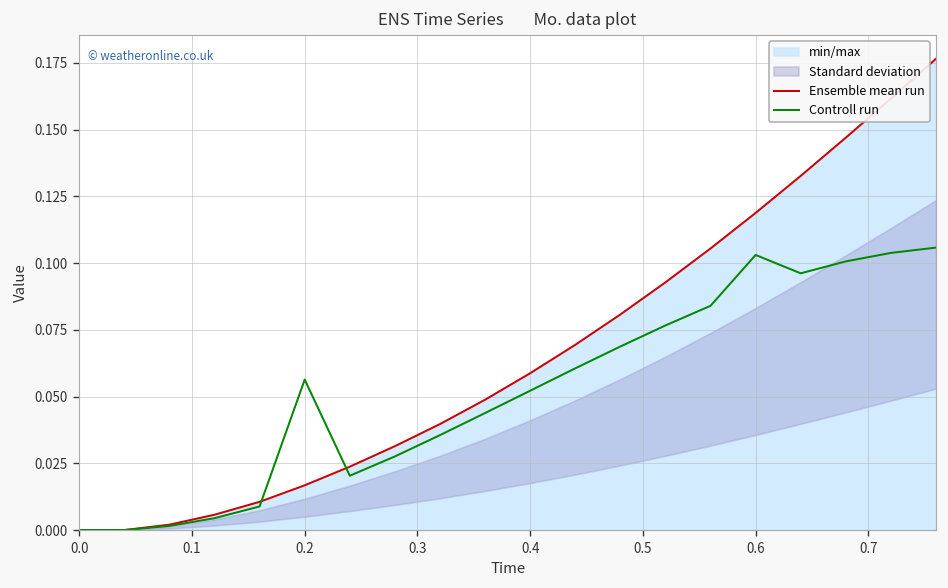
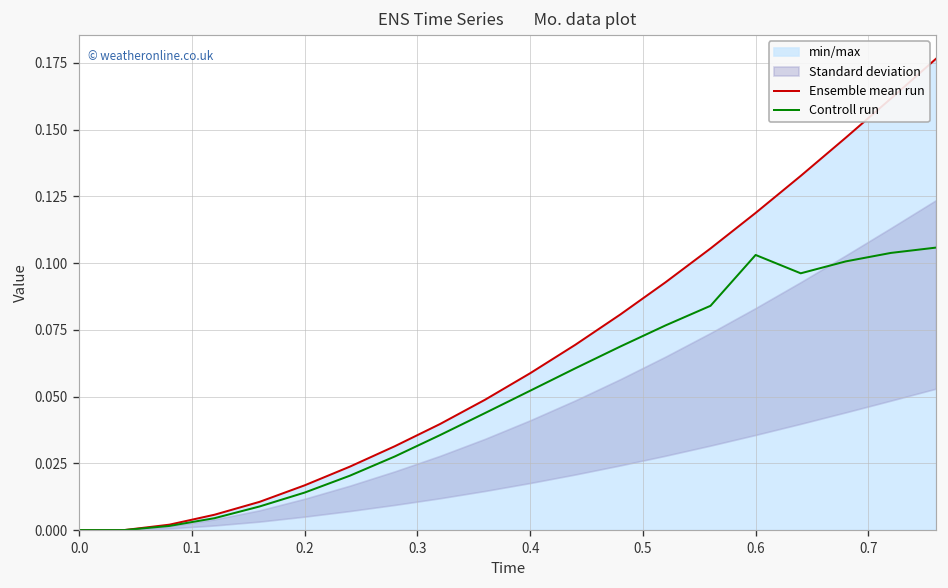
  {
    "Controll run": {
-     "0.2": 0.056,
+     "0.2": 0.014,
      "0.4": 0.052,
      "0.6": 0.103
    }
  }
